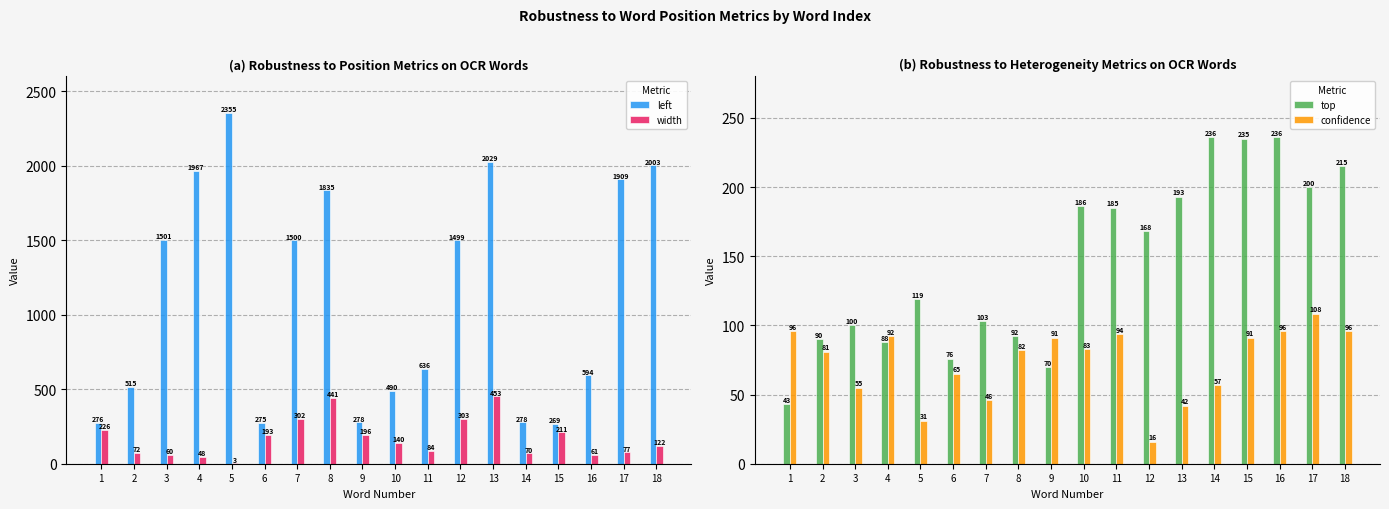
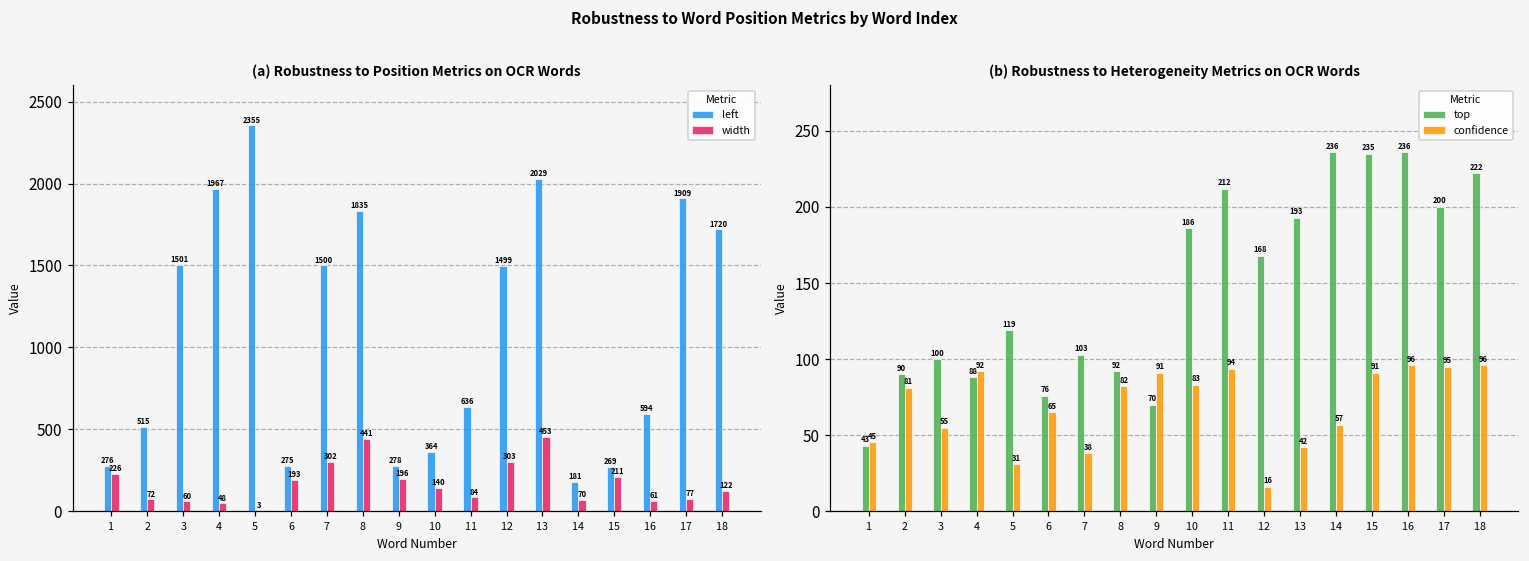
  {
    "(a) Robustness to Position Metrics on OCR Words": {
      "left": {
        "1": 276,
        "2": 515,
        "3": 1501,
        "4": 1967,
        "5": 2355,
        "6": 275,
        "7": 1500,
        "8": 1835,
        "9": 278,
-       "10": 490,
+       "10": 364,
        "11": 636,
        "12": 1499,
        "13": 2029,
-       "14": 278,
+       "14": 181,
        "15": 269,
        "16": 594,
        "17": 1909,
-       "18": 2003
+       "18": 1720
      },
      "width": {
        "1": 226,
        "2": 72,
        "3": 60,
        "4": 48,
        "5": 3,
        "6": 193,
        "7": 302,
        "8": 441,
        "9": 196,
        "10": 140,
        "11": 84,
        "12": 303,
        "13": 453,
        "14": 70,
        "15": 211,
        "16": 61,
        "17": 77,
        "18": 122
      }
    },
    "(b) Robustness to Heterogeneity Metrics on OCR Words": {
      "top": {
        "1": 43,
        "2": 90,
        "3": 100,
        "4": 88,
        "5": 119,
        "6": 76,
        "7": 103,
        "8": 92,
        "9": 70,
        "10": 186,
-       "11": 185,
+       "11": 212,
        "12": 168,
        "13": 193,
        "14": 236,
        "15": 235,
        "16": 236,
        "17": 200,
-       "18": 215
+       "18": 222
      },
      "confidence": {
-       "1": 96,
+       "1": 45,
        "2": 81,
        "3": 55,
        "4": 92,
        "5": 31,
        "6": 65,
-       "7": 46,
+       "7": 38,
        "8": 82,
        "9": 91,
        "10": 83,
        "11": 94,
        "12": 16,
        "13": 42,
        "14": 57,
        "15": 91,
        "16": 96,
-       "17": 108,
+       "17": 95,
        "18": 96
      }
    }
  }
